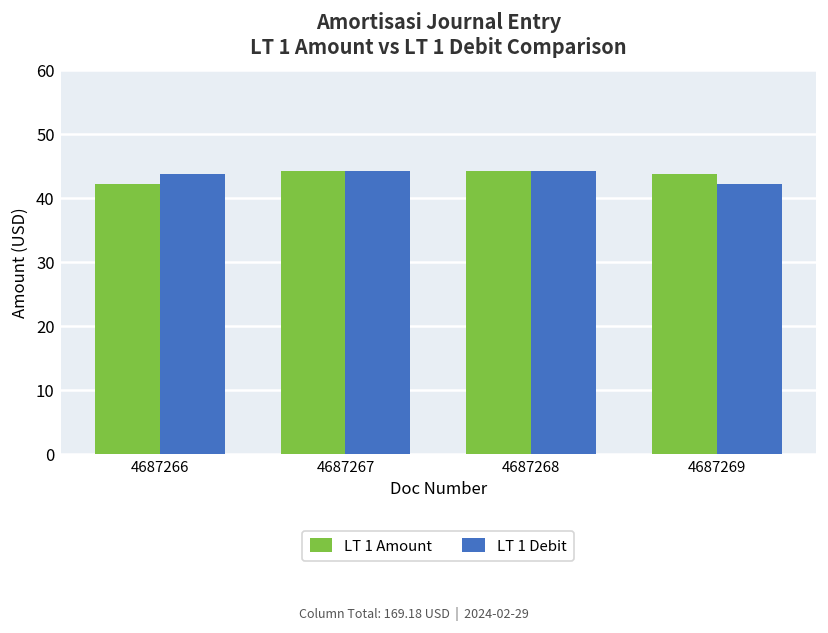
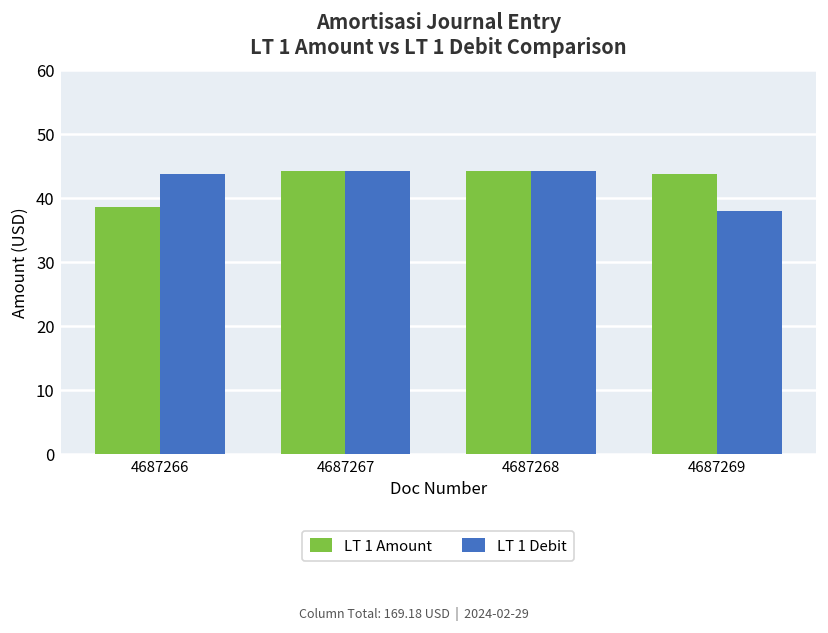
  {
    "LT 1 Amount": {
-     "4687266": 42,
+     "4687266": 39,
      "4687267": 44,
      "4687268": 44,
      "4687269": 44
    },
    "LT 1 Debit": {
      "4687266": 44,
      "4687267": 44,
      "4687268": 44,
-     "4687269": 42
+     "4687269": 38
    }
  }
